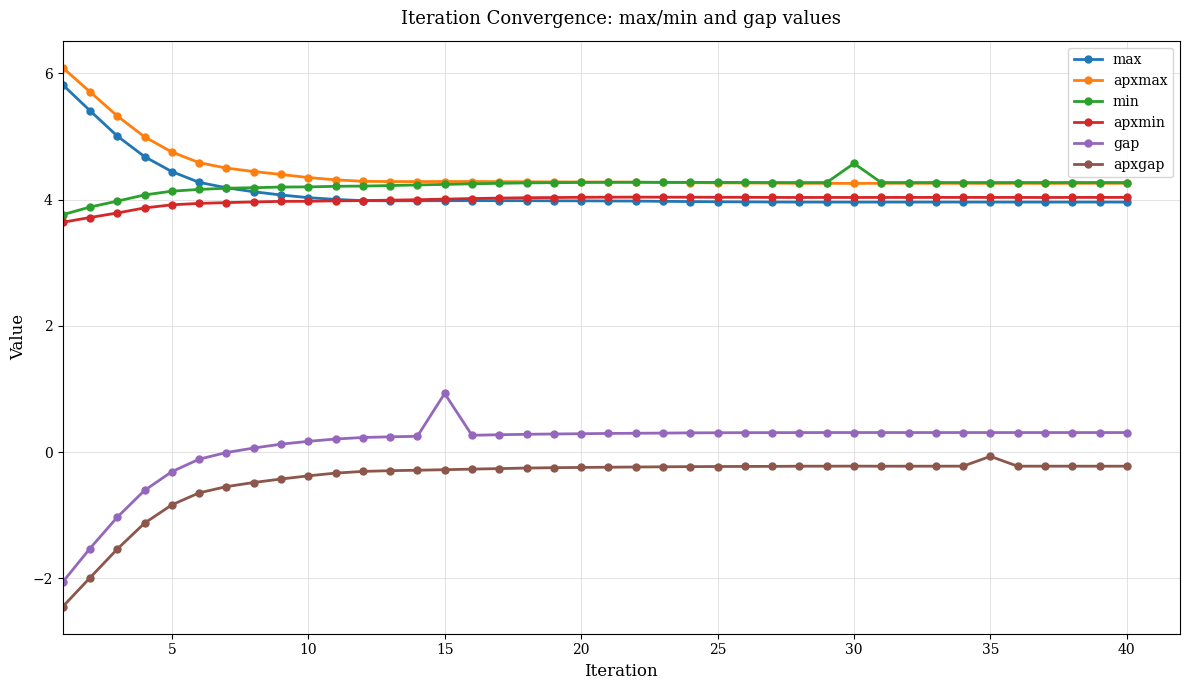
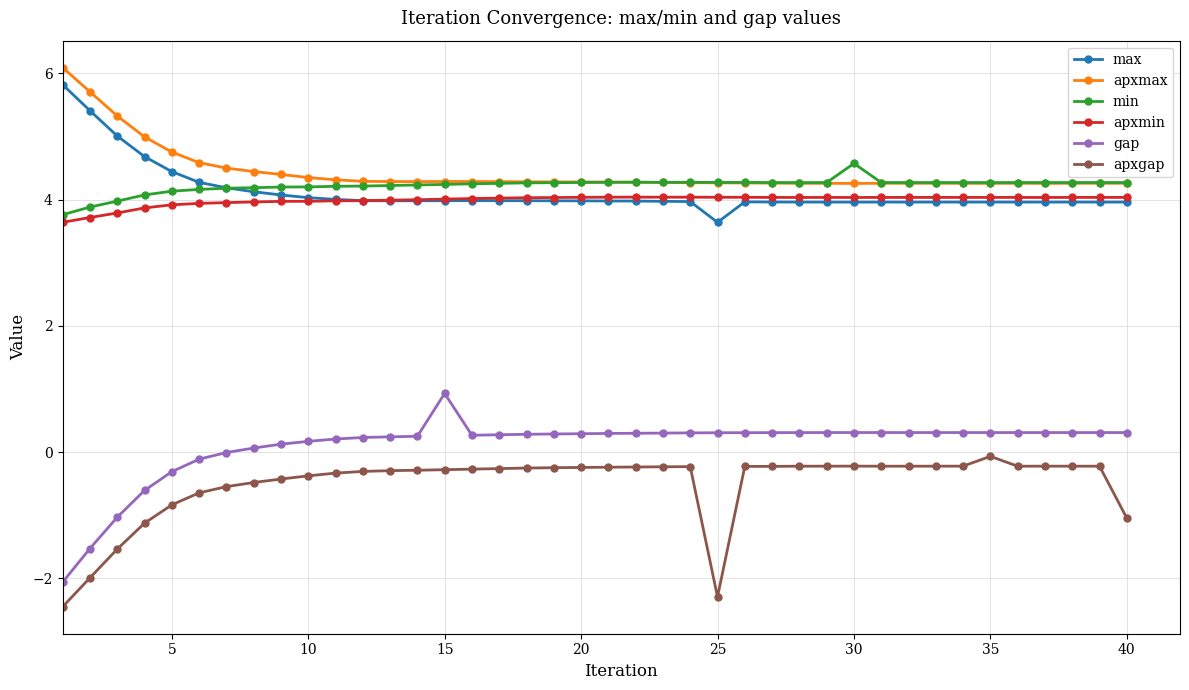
  {
    "max": {
      "5": 4.4,
      "10": 4.0,
      "20": 4.0,
-     "25": 4.0,
+     "25": 3.6,
      "30": 4.0,
      "35": 4.0,
      "40": 4.0
    },
    "apxmax": {
      "5": 4.8,
      "10": 4.3,
      "15": 4.3,
      "30": 4.3
    },
    "min": {
      "5": 4.1,
      "10": 4.2,
      "15": 4.2,
      "30": 4.6
    },
    "apxmin": {
      "5": 3.9,
      "10": 4.0,
      "20": 4.0,
      "25": 4.0,
      "30": 4.0,
      "35": 4.0,
      "40": 4.0
    },
    "gap": {
      "5": -0.3,
      "10": 0.2,
      "15": 0.9,
      "20": 0.3,
      "25": 0.3,
      "30": 0.3,
      "35": 0.3,
      "40": 0.3
    },
    "apxgap": {
      "5": -0.8,
      "10": -0.4,
      "15": -0.3,
      "20": -0.2,
-     "25": -0.2,
+     "25": -2.3,
      "30": -0.2,
      "35": -0.1,
-     "40": -0.2
+     "40": -1.0
    }
  }
